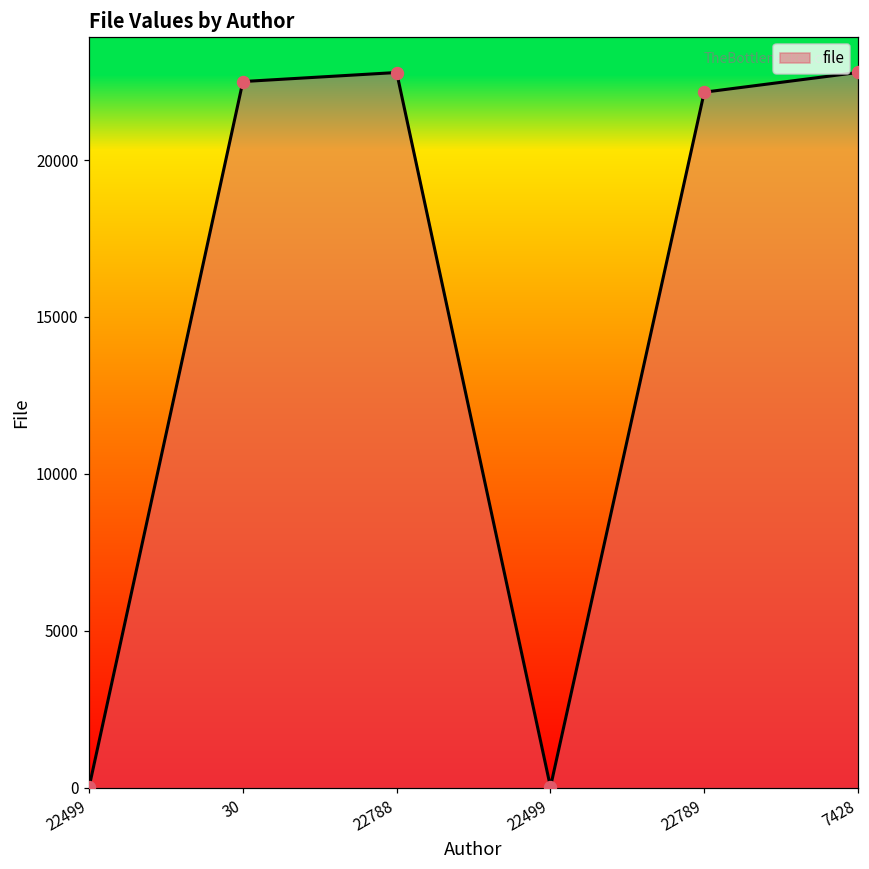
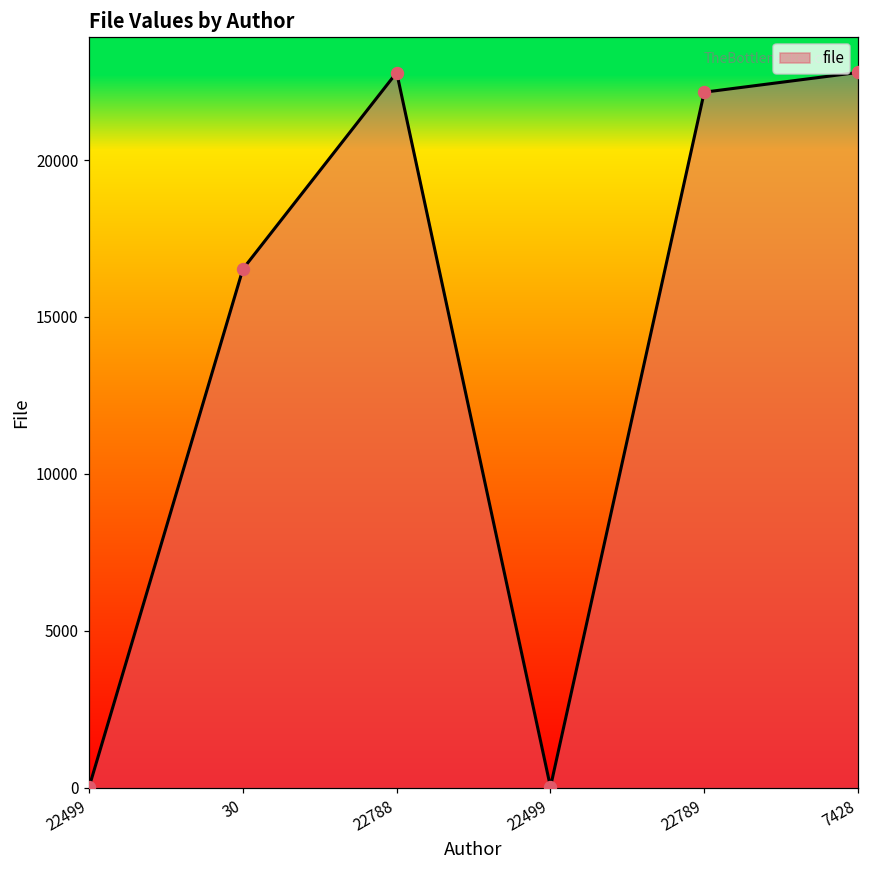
  {
-   "30": 22500,
+   "30": 16500,
    "22788": 22800,
    "22789": 22200,
    "7428": 22800
  }
